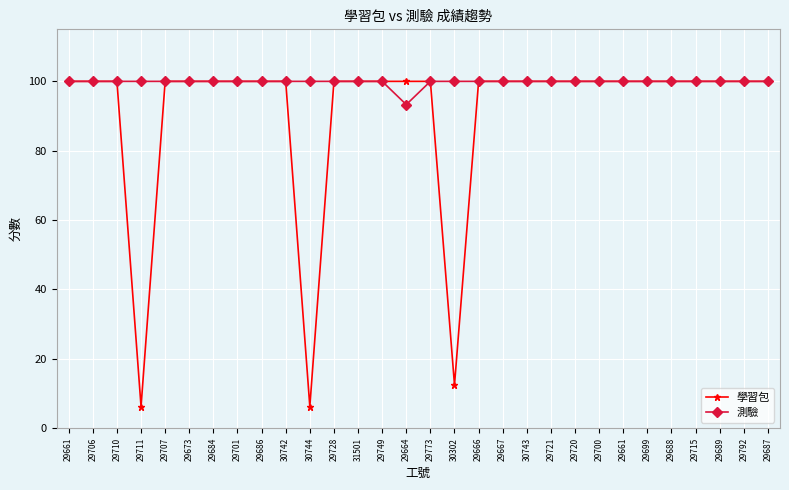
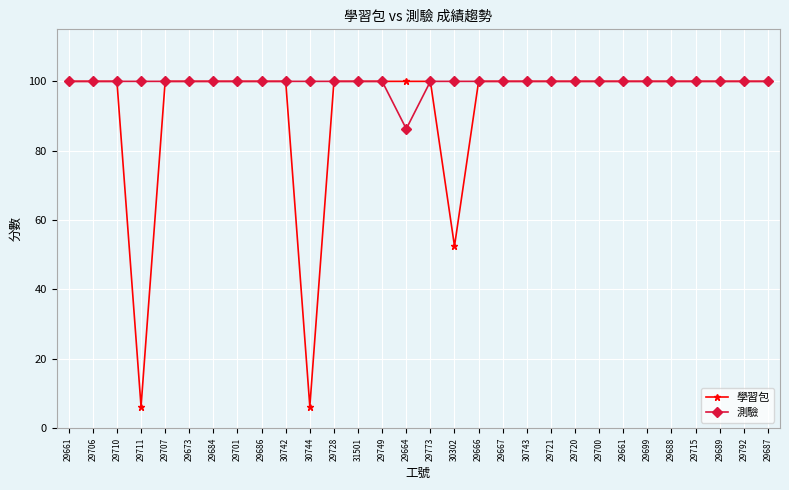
  {
    "學習包": {
      "29711": 6,
      "30744": 6,
      "29664": 100,
-     "30302": 13
+     "30302": 53
    },
    "測驗": {
      "29711": 100,
      "30744": 100,
-     "29664": 93,
+     "29664": 86,
      "30302": 100
    }
  }
